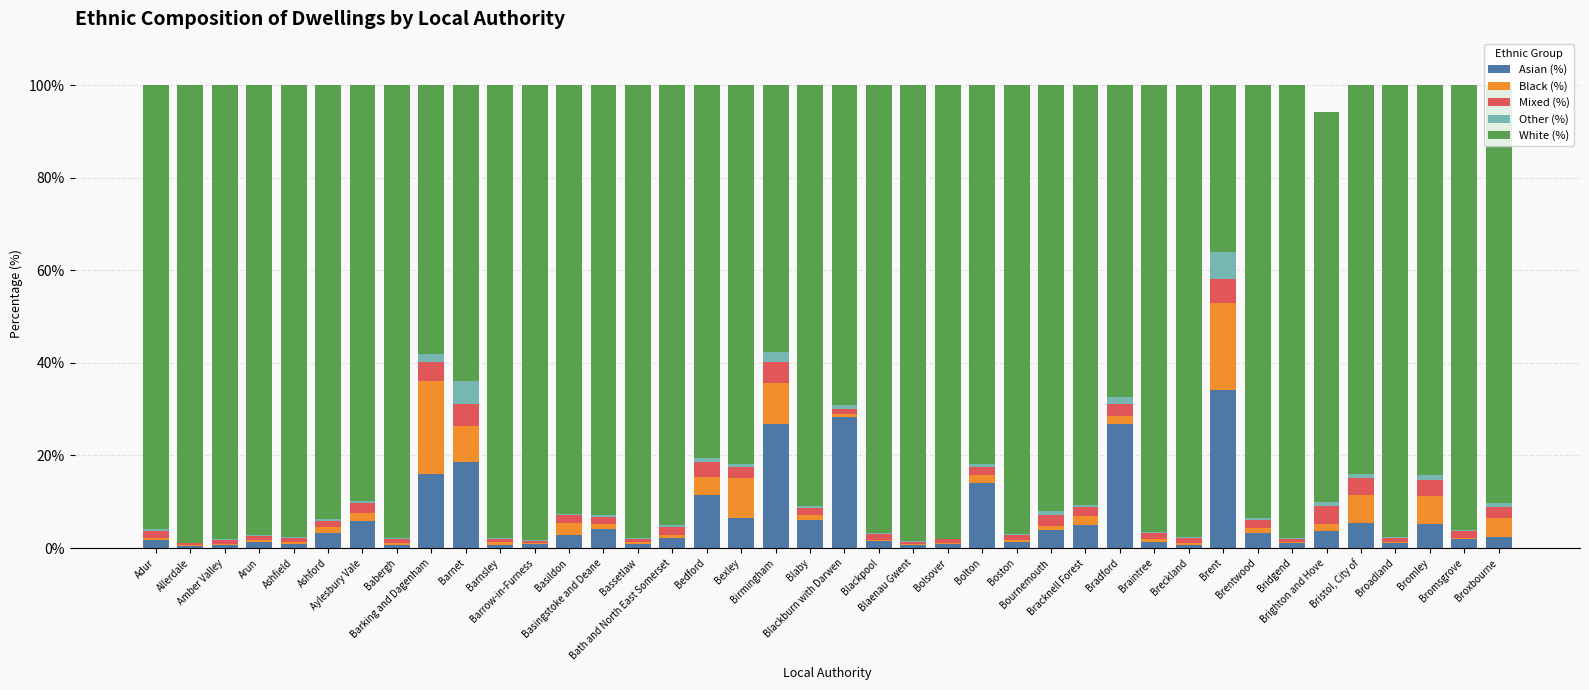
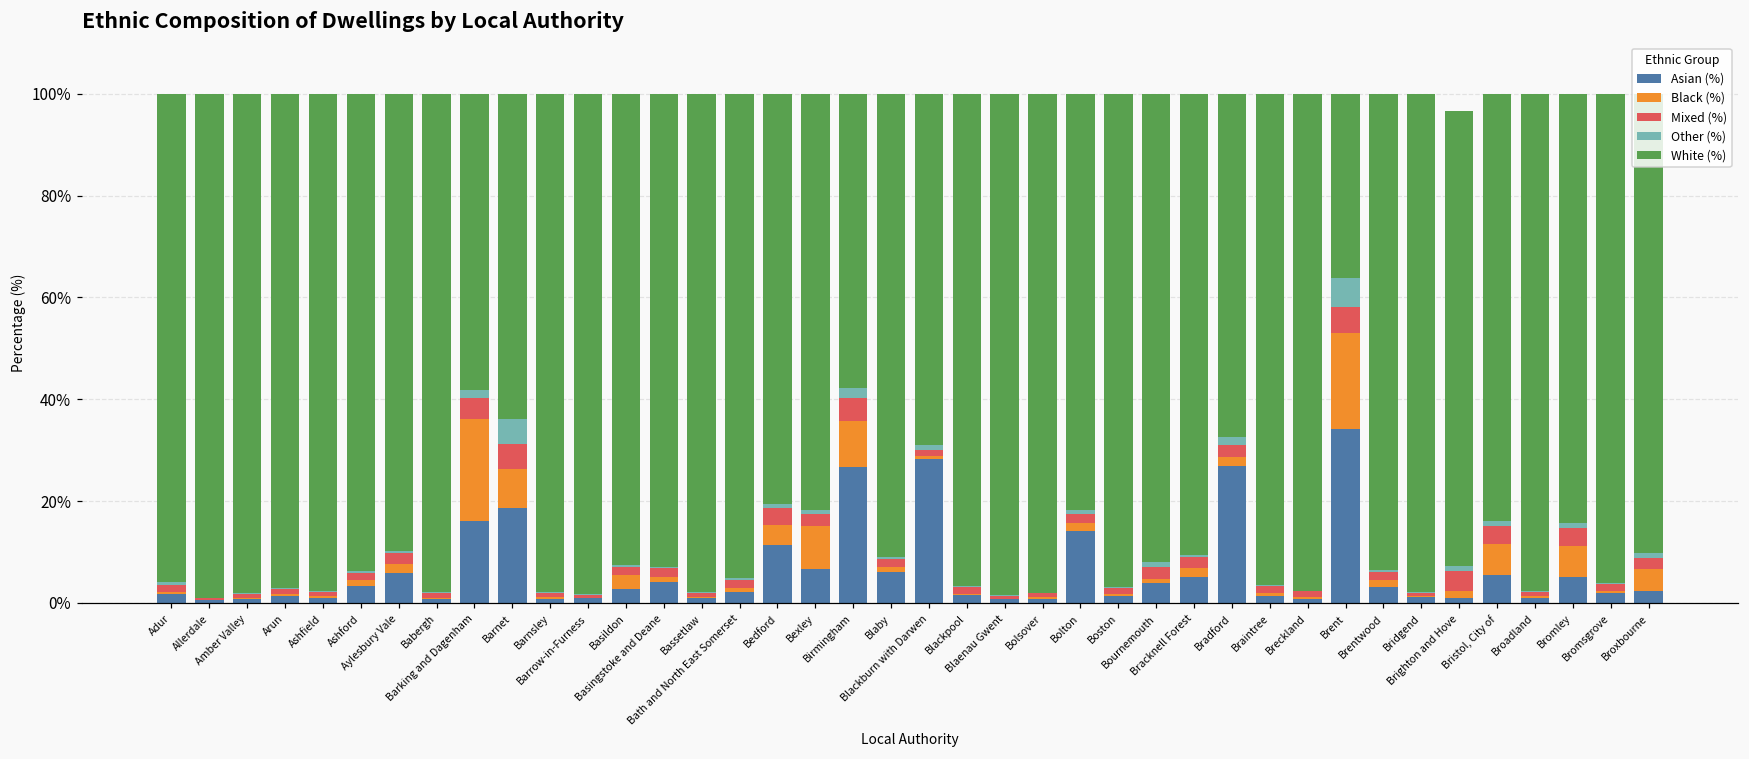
  {
    "Asian (%)": {
      "Adur": "2%",
      "Amber Valley": "1%",
      "Arun": "1%",
      "Ashfield": "1%",
      "Ashford": "3%",
      "Aylesbury Vale": "6%",
      "Babergh": "1%",
      "Barking and Dagenham": "16%",
      "Barnet": "19%",
      "Barnsley": "1%",
      "Barrow-in-Furness": "1%",
      "Basildon": "3%",
      "Basingstoke and Deane": "4%",
      "Bassetlaw": "1%",
      "Bath and North East Somerset": "2%",
      "Bedford": "11%",
      "Bexley": "7%",
      "Birmingham": "27%",
      "Blaby": "6%",
      "Blackburn with Darwen": "28%",
      "Blackpool": "2%",
      "Blaenau Gwent": "1%",
      "Bolsover": "1%",
      "Bolton": "14%",
      "Boston": "1%",
      "Bournemouth": "4%",
      "Bracknell Forest": "5%",
      "Bradford": "27%",
      "Braintree": "1%",
      "Breckland": "1%",
      "Brent": "34%",
      "Brentwood": "3%",
      "Bridgend": "1%",
-     "Brighton and Hove": "4%",
+     "Brighton and Hove": "1%",
      "Bristol, City of": "5%",
      "Broadland": "1%",
      "Bromley": "5%",
      "Bromsgrove": "2%",
      "Broxbourne": "2%"
    },
    "Black (%)": {
      "Ashford": "1%",
      "Aylesbury Vale": "2%",
      "Barking and Dagenham": "20%",
      "Barnet": "8%",
      "Basildon": "3%",
      "Basingstoke and Deane": "1%",
      "Bath and North East Somerset": "1%",
      "Bedford": "4%",
      "Bexley": "8%",
      "Birmingham": "9%",
      "Blaby": "1%",
      "Blackburn with Darwen": "1%",
      "Bolton": "2%",
      "Bournemouth": "1%",
      "Bracknell Forest": "2%",
      "Bradford": "2%",
      "Braintree": "1%",
      "Brent": "19%",
      "Brentwood": "1%",
      "Brighton and Hove": "1%",
      "Bristol, City of": "6%",
      "Bromley": "6%",
      "Broxbourne": "4%"
    },
    "Mixed (%)": {
      "Adur": "1%",
      "Amber Valley": "1%",
      "Arun": "1%",
      "Ashfield": "1%",
      "Ashford": "1%",
      "Aylesbury Vale": "2%",
      "Babergh": "1%",
      "Barking and Dagenham": "4%",
      "Barnet": "5%",
      "Barnsley": "1%",
      "Basildon": "2%",
      "Basingstoke and Deane": "2%",
      "Bassetlaw": "1%",
      "Bath and North East Somerset": "2%",
      "Bedford": "3%",
      "Bexley": "2%",
      "Birmingham": "4%",
      "Blaby": "2%",
      "Blackburn with Darwen": "1%",
      "Blackpool": "1%",
      "Blaenau Gwent": "1%",
      "Bolsover": "1%",
      "Bolton": "2%",
      "Boston": "1%",
      "Bournemouth": "2%",
      "Bracknell Forest": "2%",
      "Bradford": "2%",
      "Braintree": "1%",
      "Breckland": "1%",
      "Brent": "5%",
      "Brentwood": "2%",
      "Bridgend": "1%",
      "Brighton and Hove": "4%",
      "Bristol, City of": "4%",
      "Broadland": "1%",
      "Bromley": "4%",
      "Bromsgrove": "1%",
      "Broxbourne": "2%"
    },
    "Other (%)": {
      "Barking and Dagenham": "2%",
      "Barnet": "5%",
      "Bedford": "1%",
      "Bexley": "1%",
      "Birmingham": "2%",
      "Blackburn with Darwen": "1%",
      "Bolton": "1%",
      "Bournemouth": "1%",
      "Bradford": "1%",
      "Brent": "6%",
      "Brighton and Hove": "1%",
      "Bristol, City of": "1%",
      "Bromley": "1%",
      "Broxbourne": "1%"
    },
    "White (%)": {
      "Adur": "96%",
      "Allerdale": "99%",
      "Amber Valley": "98%",
      "Arun": "97%",
      "Ashfield": "98%",
      "Ashford": "94%",
      "Aylesbury Vale": "90%",
      "Babergh": "98%",
      "Barking and Dagenham": "58%",
      "Barnet": "64%",
      "Barnsley": "98%",
      "Barrow-in-Furness": "98%",
      "Basildon": "93%",
      "Basingstoke and Deane": "93%",
      "Bassetlaw": "98%",
      "Bath and North East Somerset": "95%",
      "Bedford": "81%",
      "Bexley": "82%",
      "Birmingham": "58%",
      "Blaby": "91%",
      "Blackburn with Darwen": "69%",
      "Blackpool": "97%",
      "Blaenau Gwent": "98%",
      "Bolsover": "98%",
      "Bolton": "82%",
      "Boston": "97%",
      "Bournemouth": "92%",
      "Bracknell Forest": "91%",
      "Bradford": "67%",
      "Braintree": "97%",
      "Breckland": "98%",
      "Brent": "36%",
      "Brentwood": "94%",
      "Bridgend": "98%",
-     "Brighton and Hove": "84%",
+     "Brighton and Hove": "90%",
      "Bristol, City of": "84%",
      "Broadland": "98%",
      "Bromley": "84%",
      "Bromsgrove": "96%"
    }
  }
